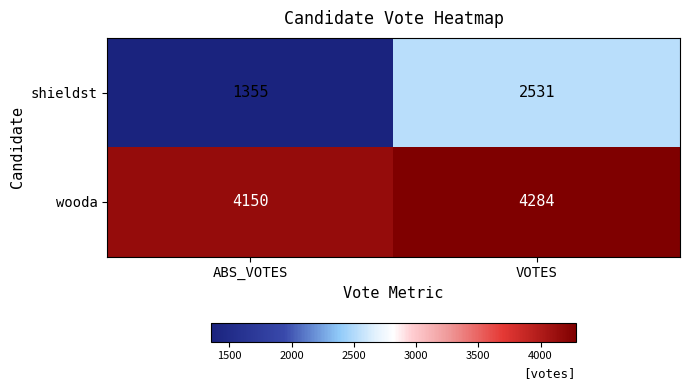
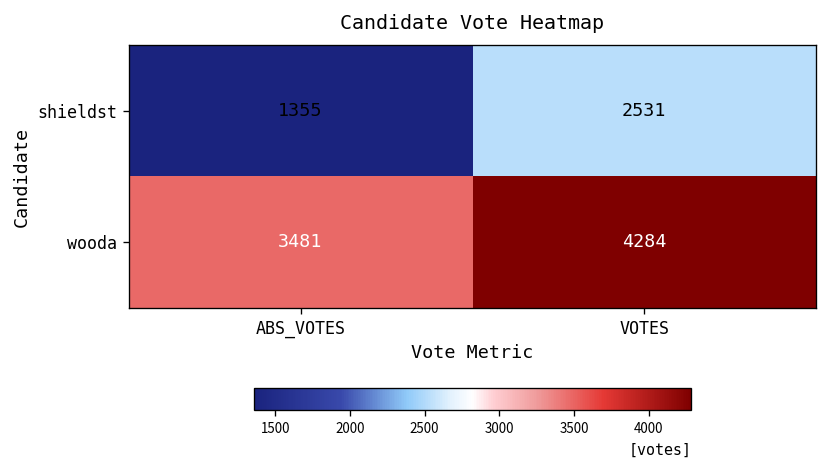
  {
    "shieldst": {
      "ABS_VOTES": 1355,
      "VOTES": 2531
    },
    "wooda": {
-     "ABS_VOTES": 4150,
+     "ABS_VOTES": 3481,
      "VOTES": 4284
    }
  }
